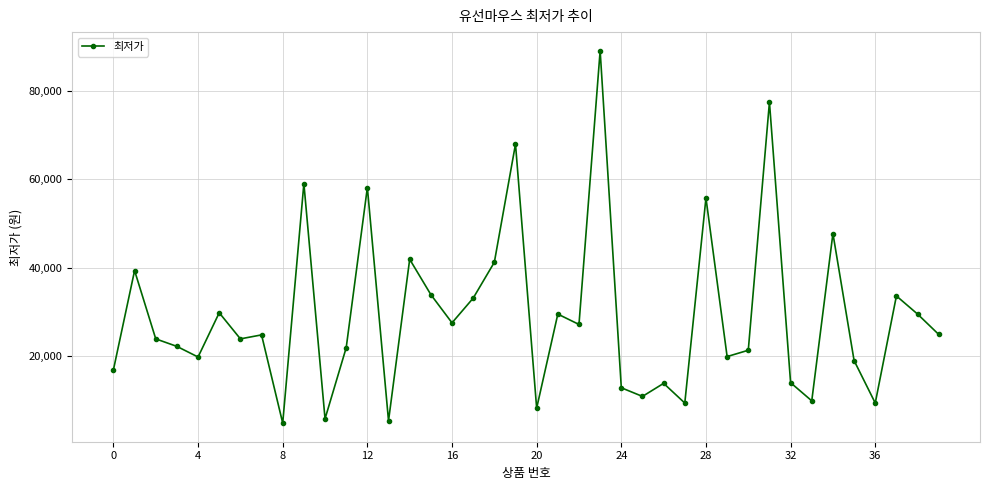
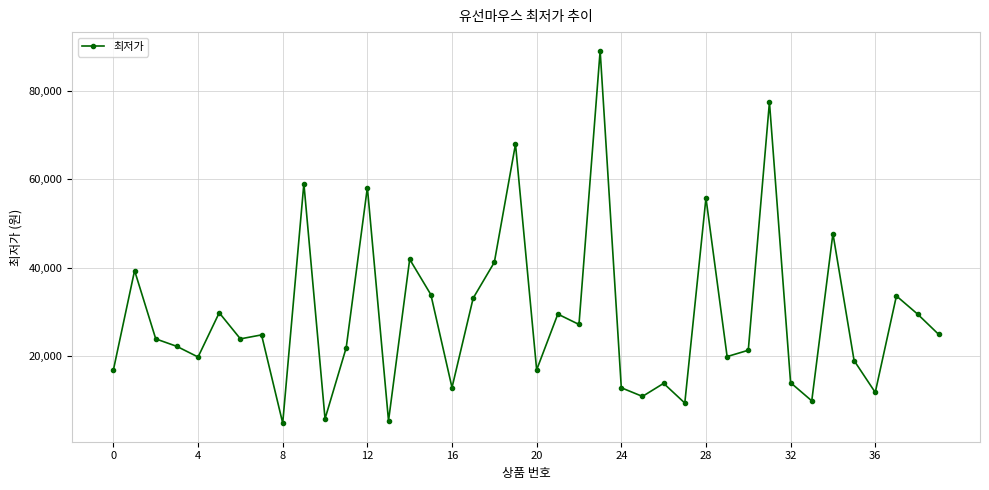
  {
    "0": "17,000",
    "4": "20,000",
    "8": "5,000",
    "12": "58,000",
-   "16": "28,000",
-   "20": "8,000",
+   "16": "13,000",
+   "20": "17,000",
    "24": "13,000",
    "28": "56,000",
    "32": "14,000",
-   "36": "9,000"
+   "36": "12,000"
  }
